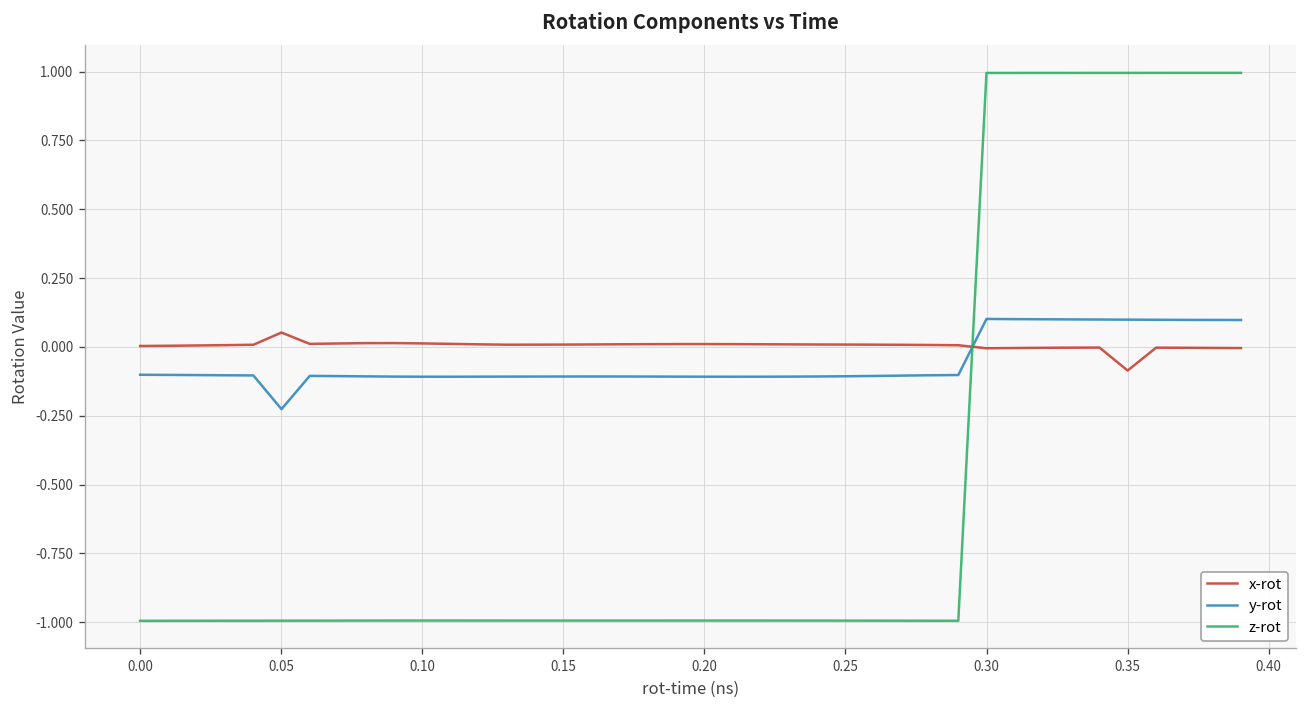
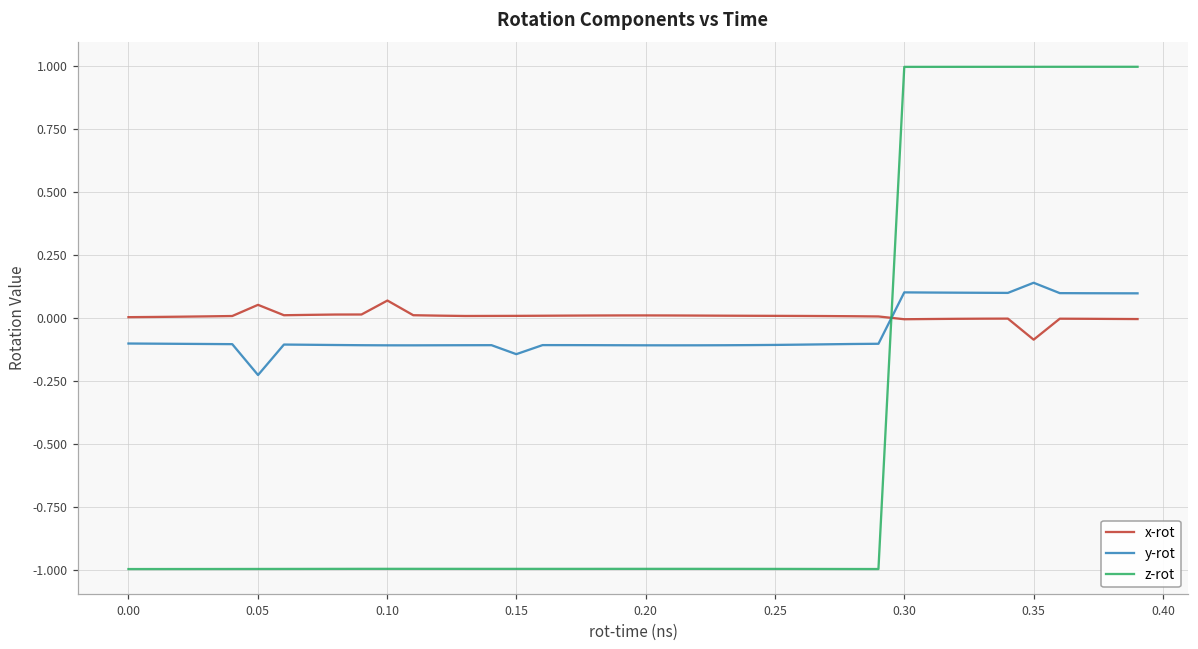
  {
    "x-rot": {
      "0.00": 0.00,
      "0.05": 0.05,
-     "0.10": 0.01,
+     "0.10": 0.07,
      "0.15": 0.01,
      "0.30": -0.01,
      "0.35": -0.09
    },
    "y-rot": {
      "0.00": -0.10,
      "0.05": -0.23,
      "0.10": -0.11,
-     "0.15": -0.11,
+     "0.15": -0.14,
      "0.30": 0.10,
-     "0.35": 0.10
+     "0.35": 0.14
    },
    "z-rot": {
      "0.00": -0.99,
      "0.05": -0.99,
      "0.10": -0.99,
      "0.15": -0.99,
      "0.30": 0.99,
      "0.35": 1.00
    }
  }
